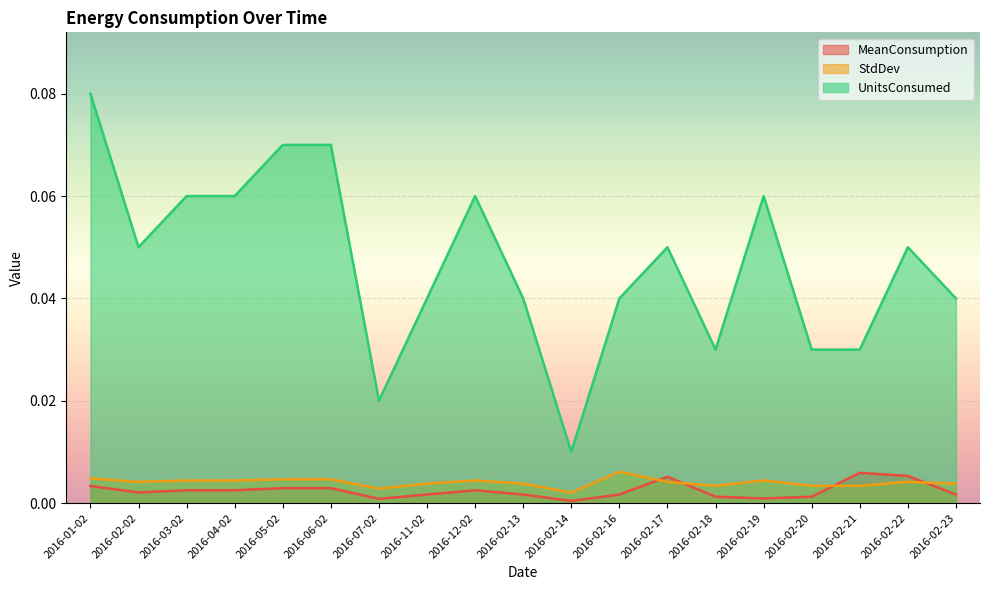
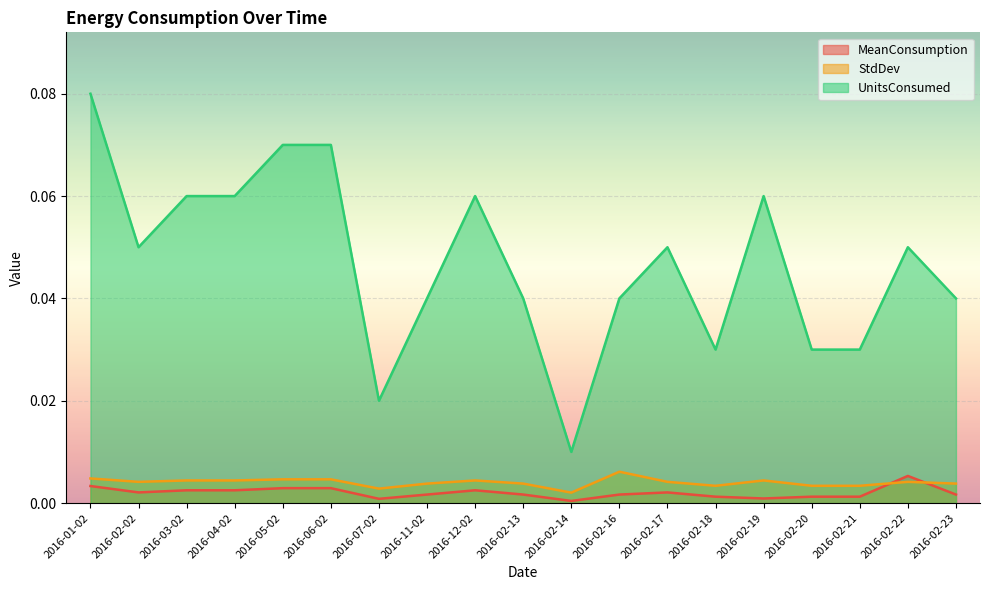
  {
    "MeanConsumption": {
      "2016-01-02": 0.003,
      "2016-02-02": 0.002,
      "2016-03-02": 0.003,
      "2016-04-02": 0.003,
      "2016-05-02": 0.003,
      "2016-06-02": 0.003,
      "2016-07-02": 0.001,
      "2016-11-02": 0.002,
      "2016-12-02": 0.003,
      "2016-02-13": 0.002,
      "2016-02-14": 0.000,
      "2016-02-16": 0.002,
-     "2016-02-17": 0.005,
+     "2016-02-17": 0.002,
      "2016-02-18": 0.001,
      "2016-02-19": 0.001,
      "2016-02-20": 0.001,
-     "2016-02-21": 0.006,
+     "2016-02-21": 0.001,
      "2016-02-22": 0.005,
      "2016-02-23": 0.002
    },
    "StdDev": {
      "2016-01-02": 0.005,
      "2016-02-02": 0.004,
      "2016-03-02": 0.004,
      "2016-04-02": 0.004,
      "2016-05-02": 0.005,
      "2016-06-02": 0.005,
      "2016-07-02": 0.003,
      "2016-11-02": 0.004,
      "2016-12-02": 0.004,
      "2016-02-13": 0.004,
      "2016-02-14": 0.002,
      "2016-02-16": 0.006,
      "2016-02-17": 0.004,
      "2016-02-18": 0.003,
      "2016-02-19": 0.004,
      "2016-02-20": 0.003,
      "2016-02-21": 0.003,
      "2016-02-22": 0.004,
      "2016-02-23": 0.004
    },
    "UnitsConsumed": {
      "2016-01-02": 0.080,
      "2016-02-02": 0.050,
      "2016-03-02": 0.060,
      "2016-04-02": 0.060,
      "2016-05-02": 0.070,
      "2016-06-02": 0.070,
      "2016-07-02": 0.020,
      "2016-11-02": 0.040,
      "2016-12-02": 0.060,
      "2016-02-13": 0.040,
      "2016-02-14": 0.010,
      "2016-02-16": 0.040,
      "2016-02-17": 0.050,
      "2016-02-18": 0.030,
      "2016-02-19": 0.060,
      "2016-02-20": 0.030,
      "2016-02-21": 0.030,
      "2016-02-22": 0.050,
      "2016-02-23": 0.040
    }
  }
